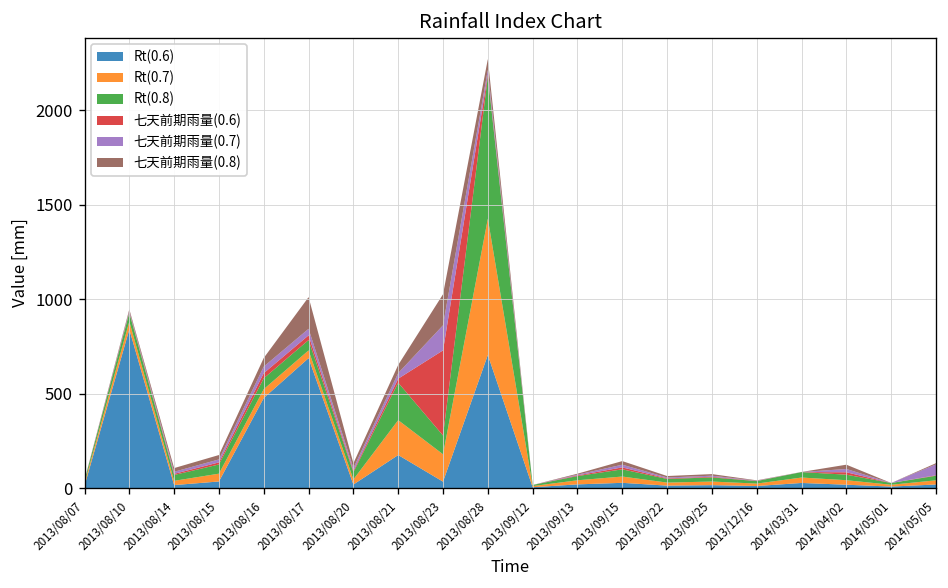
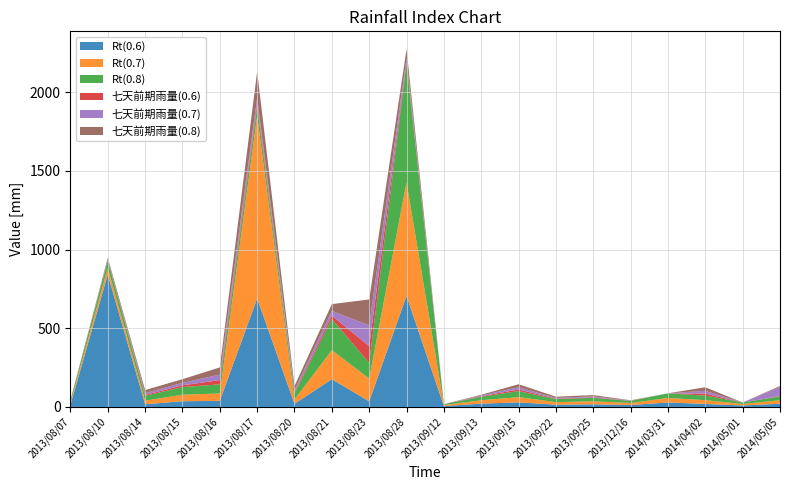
  {
    "Rt(0.6)": {
      "2013/08/10": 840,
      "2013/08/14": 20,
      "2013/08/15": 40,
-     "2013/08/16": 480,
+     "2013/08/16": 40,
      "2013/08/17": 690,
      "2013/08/20": 20,
      "2013/08/21": 180,
      "2013/08/23": 40,
      "2013/08/28": 710,
      "2013/09/13": 20,
      "2013/09/15": 30,
      "2013/09/25": 20,
      "2014/03/31": 30,
      "2014/04/02": 20,
      "2014/05/05": 20
    },
    "Rt(0.7)": {
      "2013/08/10": 40,
      "2013/08/14": 20,
      "2013/08/15": 40,
      "2013/08/16": 50,
-     "2013/08/17": 40,
+     "2013/08/17": 1160,
      "2013/08/20": 30,
      "2013/08/21": 180,
      "2013/08/23": 140,
      "2013/08/28": 720,
      "2013/09/13": 20,
      "2013/09/15": 30,
      "2013/09/25": 20,
      "2014/03/31": 30,
      "2014/04/02": 20,
      "2014/05/05": 20
    },
    "Rt(0.8)": {
      "2013/08/16": 60,
      "2013/08/17": 50,
      "2013/08/21": 200,
      "2013/08/23": 100
    },
    "七天前期雨量(0.6)": {
      "2013/08/16": 30,
      "2013/08/17": 20,
      "2013/08/21": 20,
-     "2013/08/23": 450
+     "2013/08/23": 110
    },
    "七天前期雨量(0.7)": {
      "2013/08/16": 30,
      "2013/08/17": 30,
      "2013/08/21": 30,
      "2013/08/23": 130,
      "2013/08/28": 30,
      "2014/04/02": 20
    },
    "七天前期雨量(0.8)": {
      "2013/08/14": 20,
      "2013/08/15": 20,
      "2013/08/16": 50,
      "2013/08/17": 170,
      "2013/08/20": 30,
      "2013/08/21": 40,
      "2013/08/23": 160,
      "2013/08/28": 60,
      "2013/09/15": 20,
      "2014/04/02": 20
    }
  }
